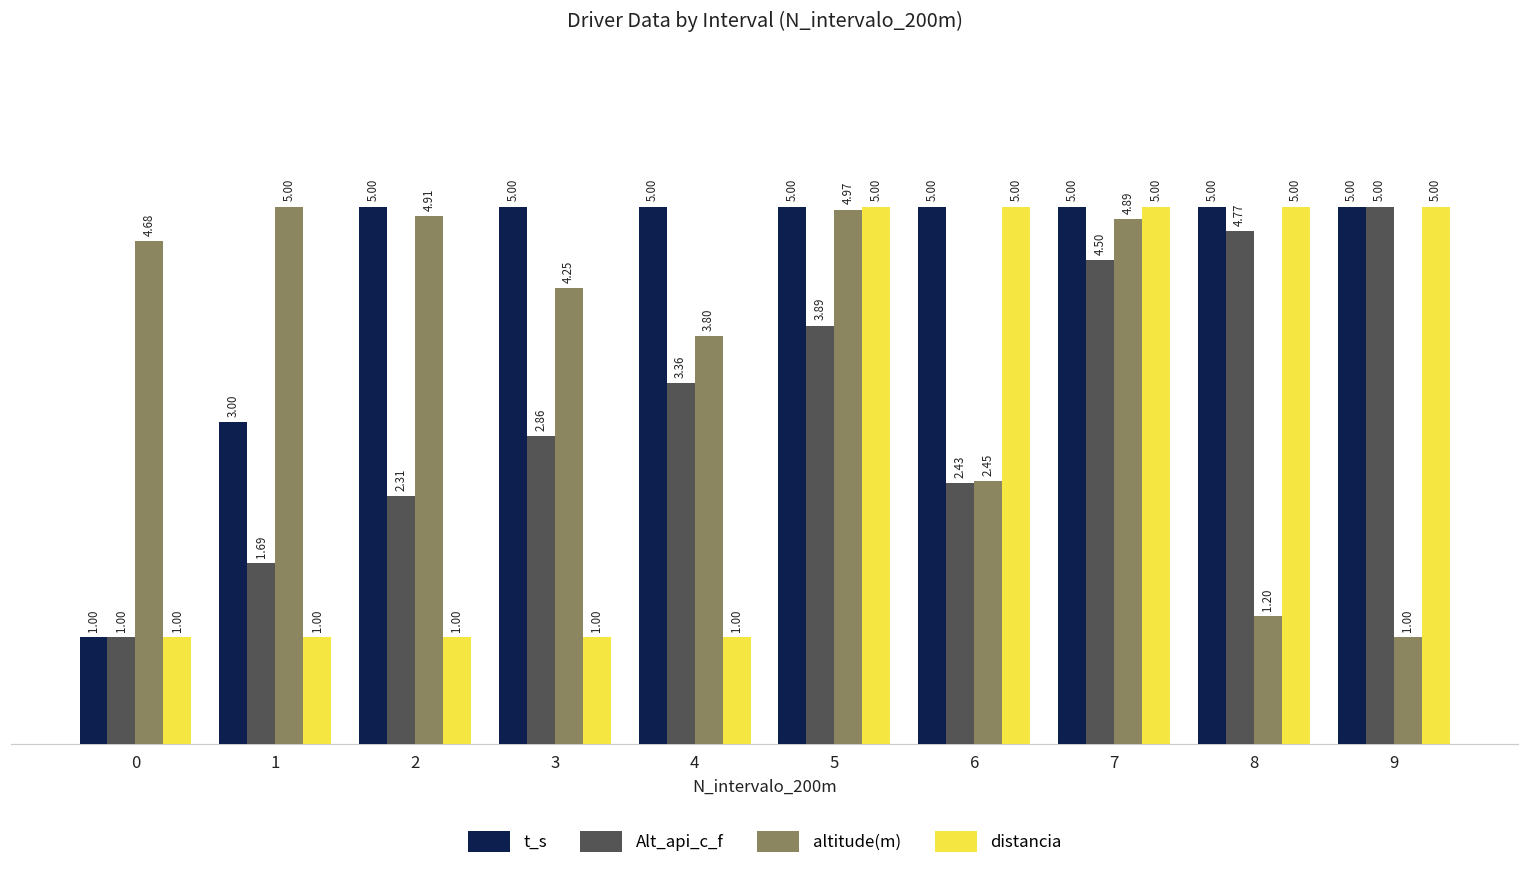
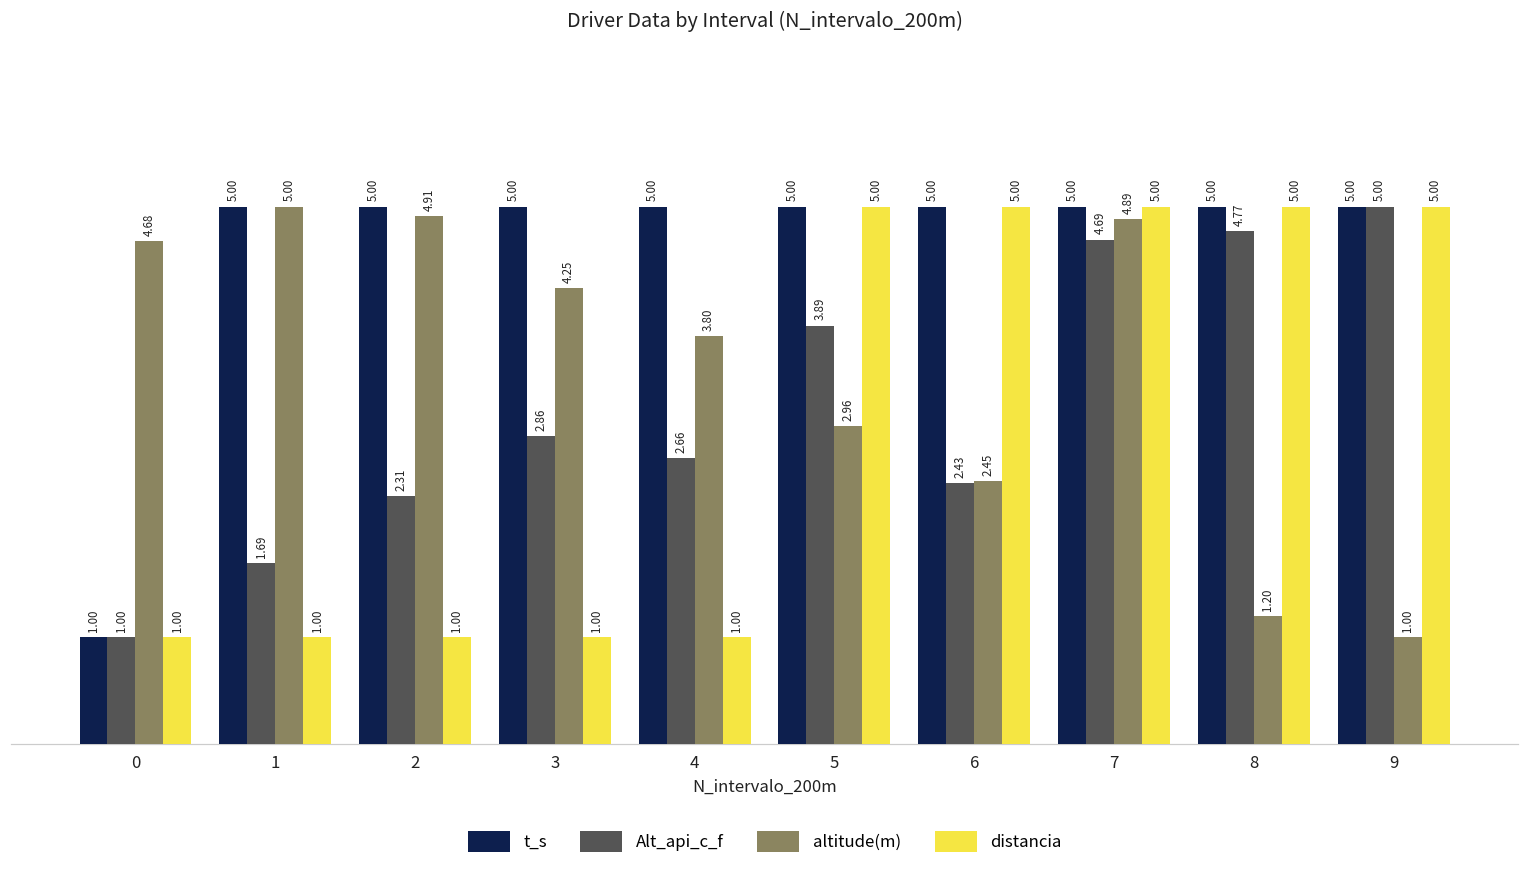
  {
    "t_s": {
      "0": 1.00,
-     "1": 3.00,
+     "1": 5.00,
      "2": 5.00,
      "3": 5.00,
      "4": 5.00,
      "5": 5.00,
      "6": 5.00,
      "7": 5.00,
      "8": 5.00,
      "9": 5.00
    },
    "Alt_api_c_f": {
      "0": 1.00,
      "1": 1.69,
      "2": 2.31,
      "3": 2.86,
-     "4": 3.36,
+     "4": 2.66,
      "5": 3.89,
      "6": 2.43,
-     "7": 4.50,
+     "7": 4.69,
      "8": 4.77,
      "9": 5.00
    },
    "altitude(m)": {
      "0": 4.68,
      "1": 5.00,
      "2": 4.91,
      "3": 4.25,
      "4": 3.80,
-     "5": 4.97,
+     "5": 2.96,
      "6": 2.45,
      "7": 4.89,
      "8": 1.20,
      "9": 1.00
    },
    "distancia": {
      "0": 1.00,
      "1": 1.00,
      "2": 1.00,
      "3": 1.00,
      "4": 1.00,
      "5": 5.00,
      "6": 5.00,
      "7": 5.00,
      "8": 5.00,
      "9": 5.00
    }
  }
